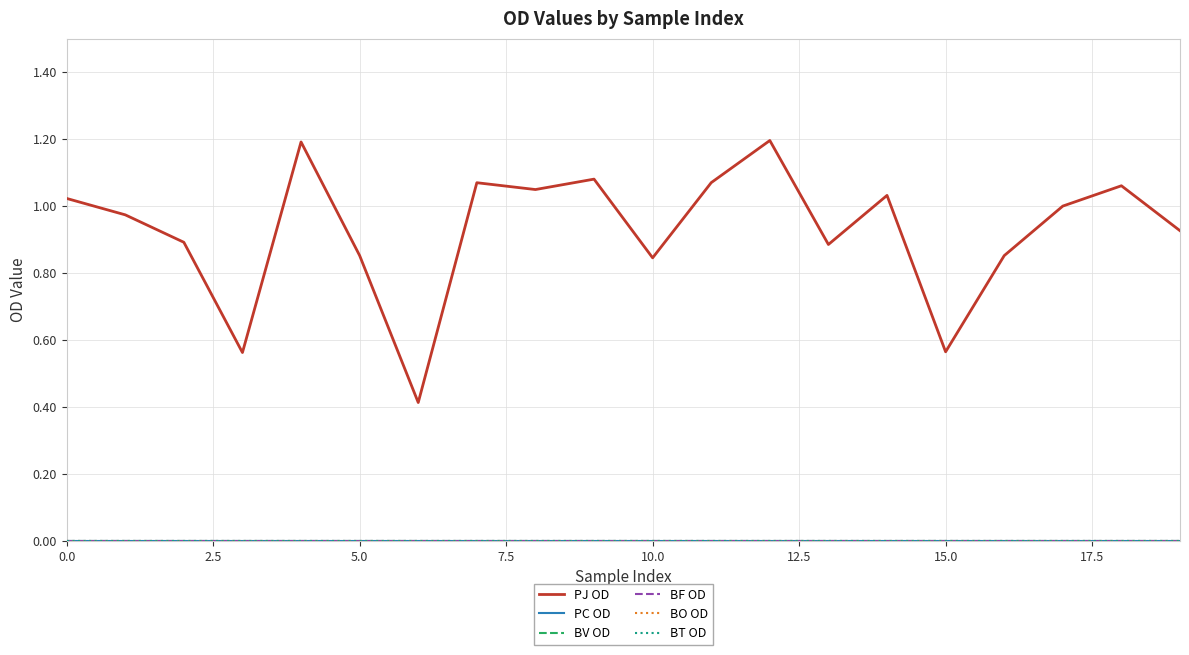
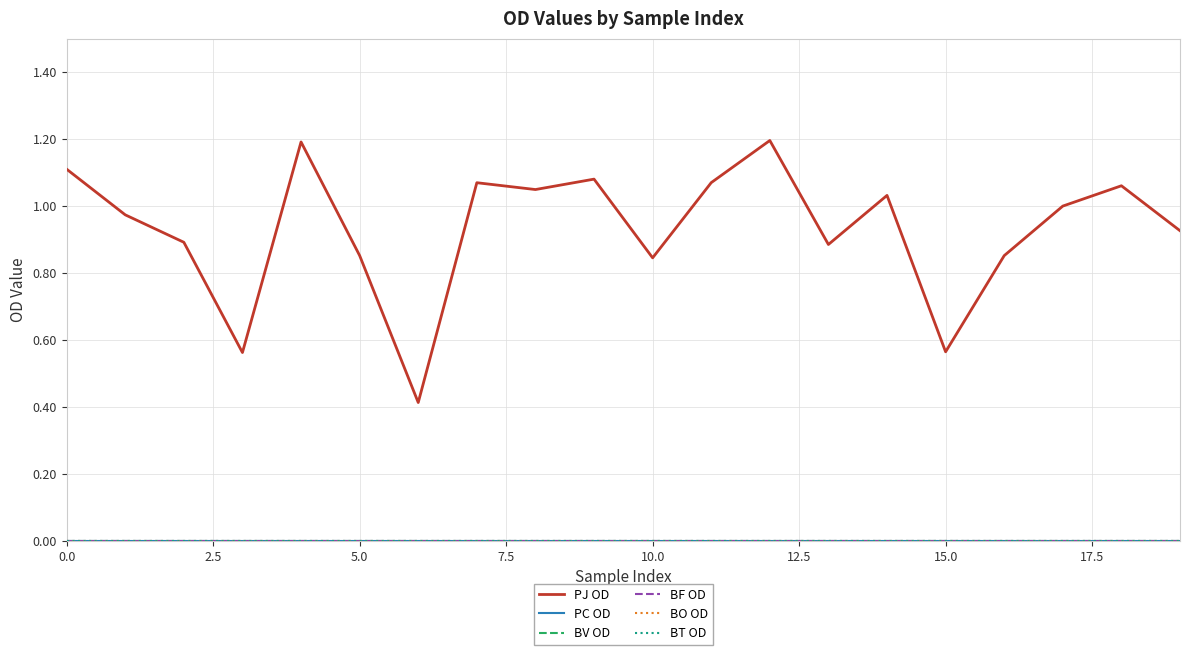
  {
    "PJ OD": {
-     "0.0": 1.02,
+     "0.0": 1.11,
      "5.0": 0.85,
      "10.0": 0.85,
      "15.0": 0.56
    },
    "BT OD": {
      "0.0": 0.00,
      "5.0": 0.00,
      "10.0": 0.00,
      "15.0": 0.00
    }
  }
